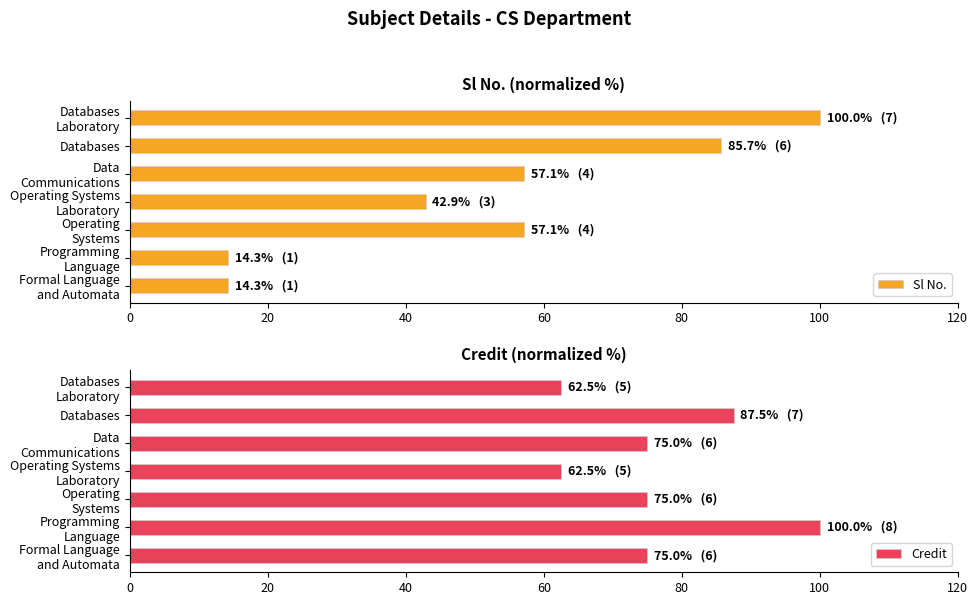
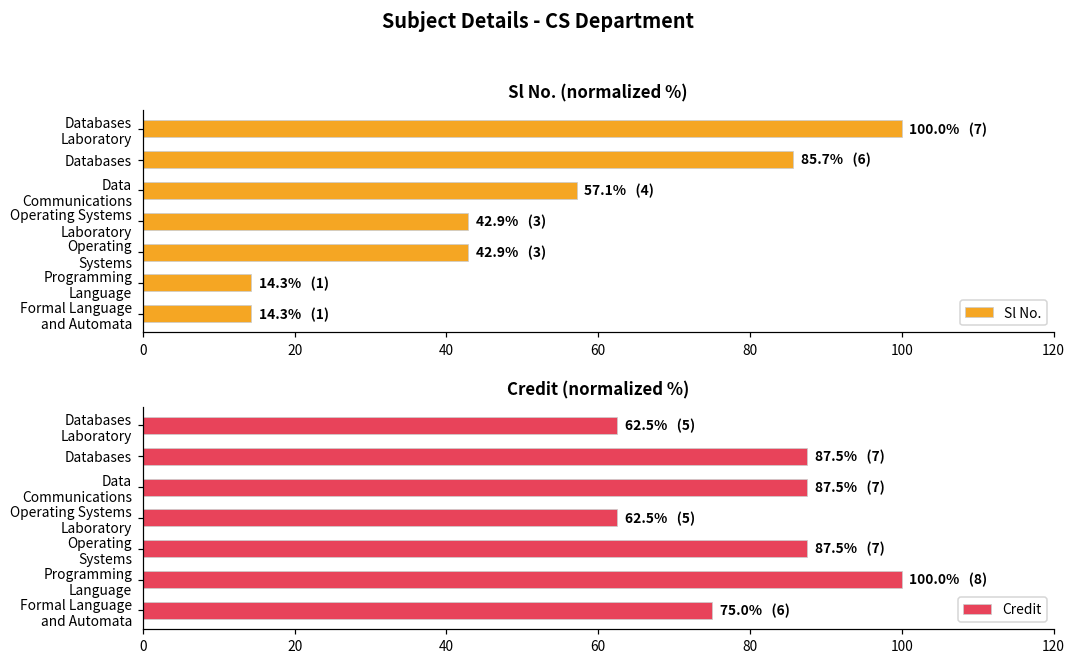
  {
    "Sl No. (normalized %)": {
      "Databases Laboratory": "100.0%",
      "Databases": "85.7%",
      "Data Communications": "57.1%",
      "Operating Systems Laboratory": "42.9%",
-     "Operating Systems": "57.1% (4)",
+     "Operating Systems": "42.9% (3)",
      "Programming Language": "14.3%",
      "Formal Language and Automata": "14.3%"
    },
    "Credit (normalized %)": {
      "Databases Laboratory": "62.5%",
      "Databases": "87.5%",
-     "Data Communications": "75.0% (6)",
+     "Data Communications": "87.5% (7)",
      "Operating Systems Laboratory": "62.5%",
-     "Operating Systems": "75.0% (6)",
+     "Operating Systems": "87.5% (7)",
      "Programming Language": "100.0%",
      "Formal Language and Automata": "75.0%"
    }
  }
